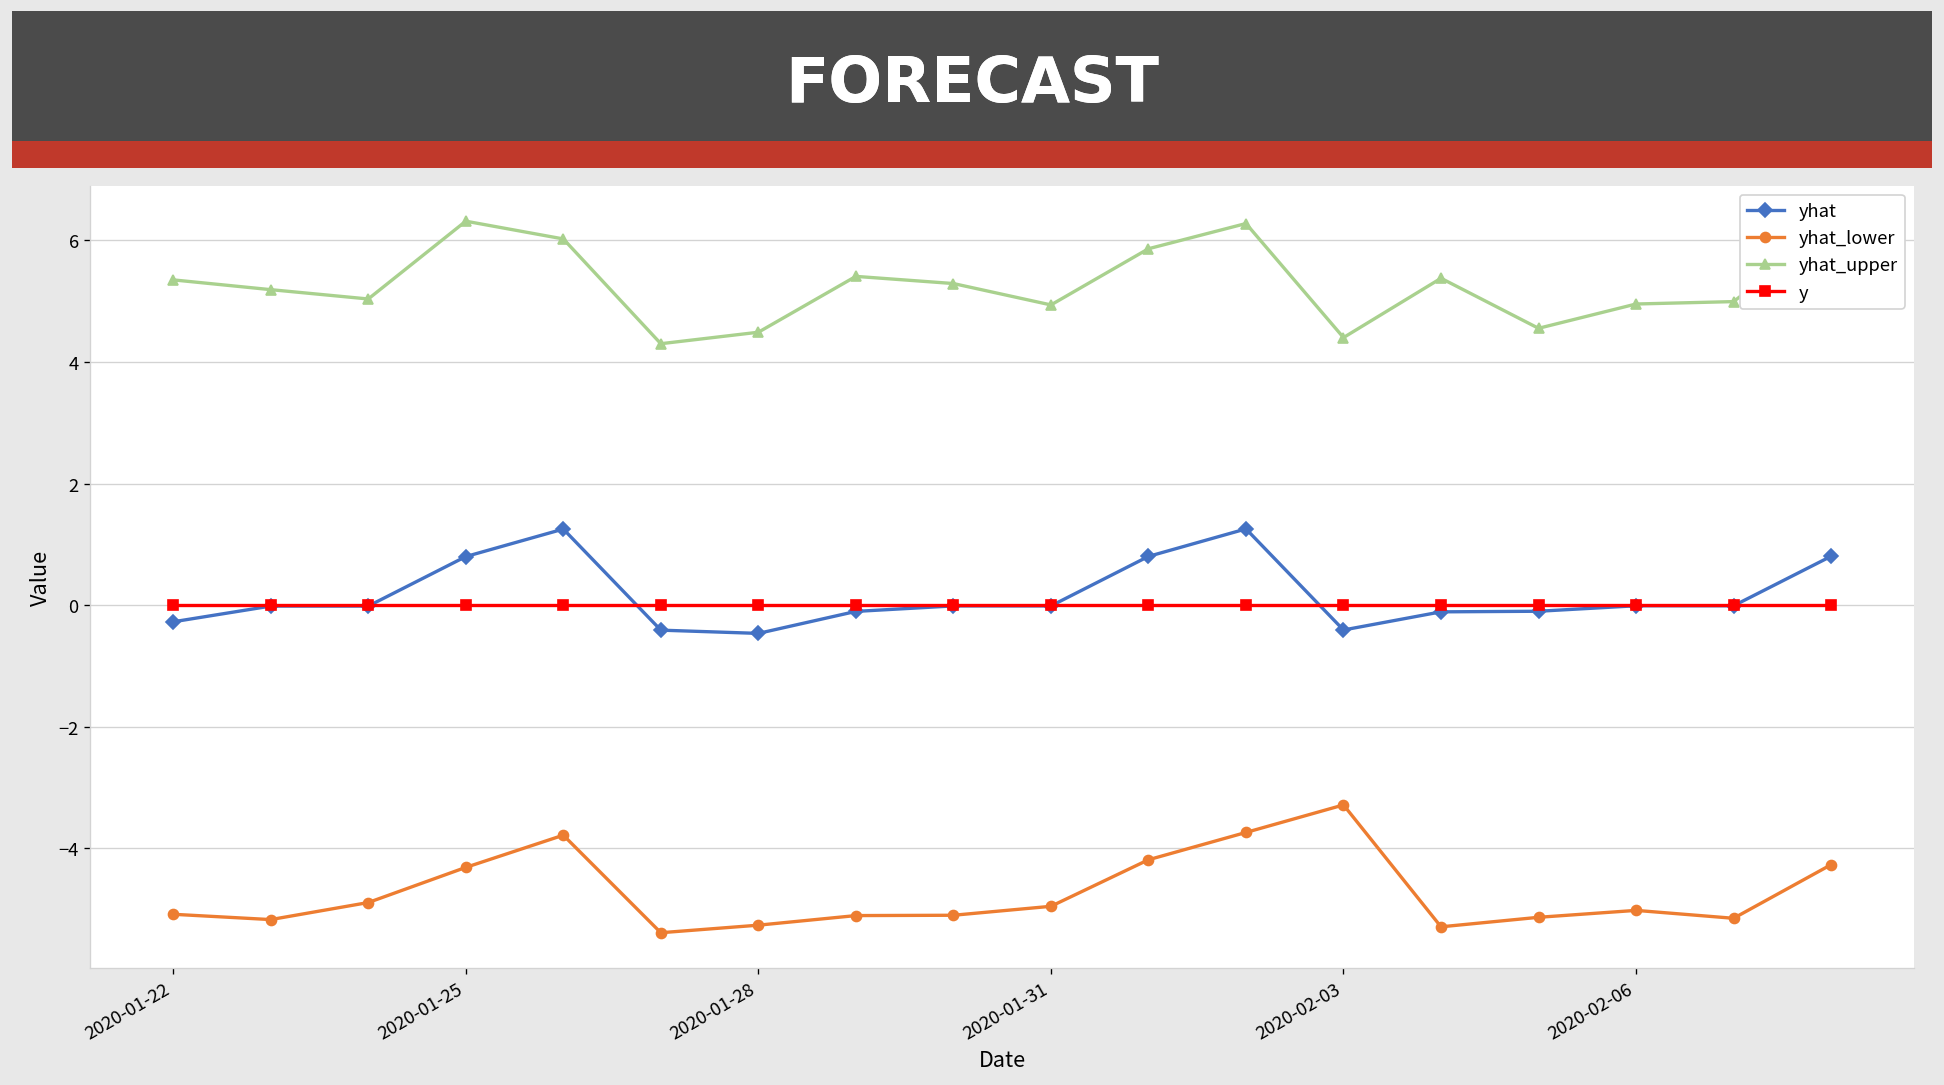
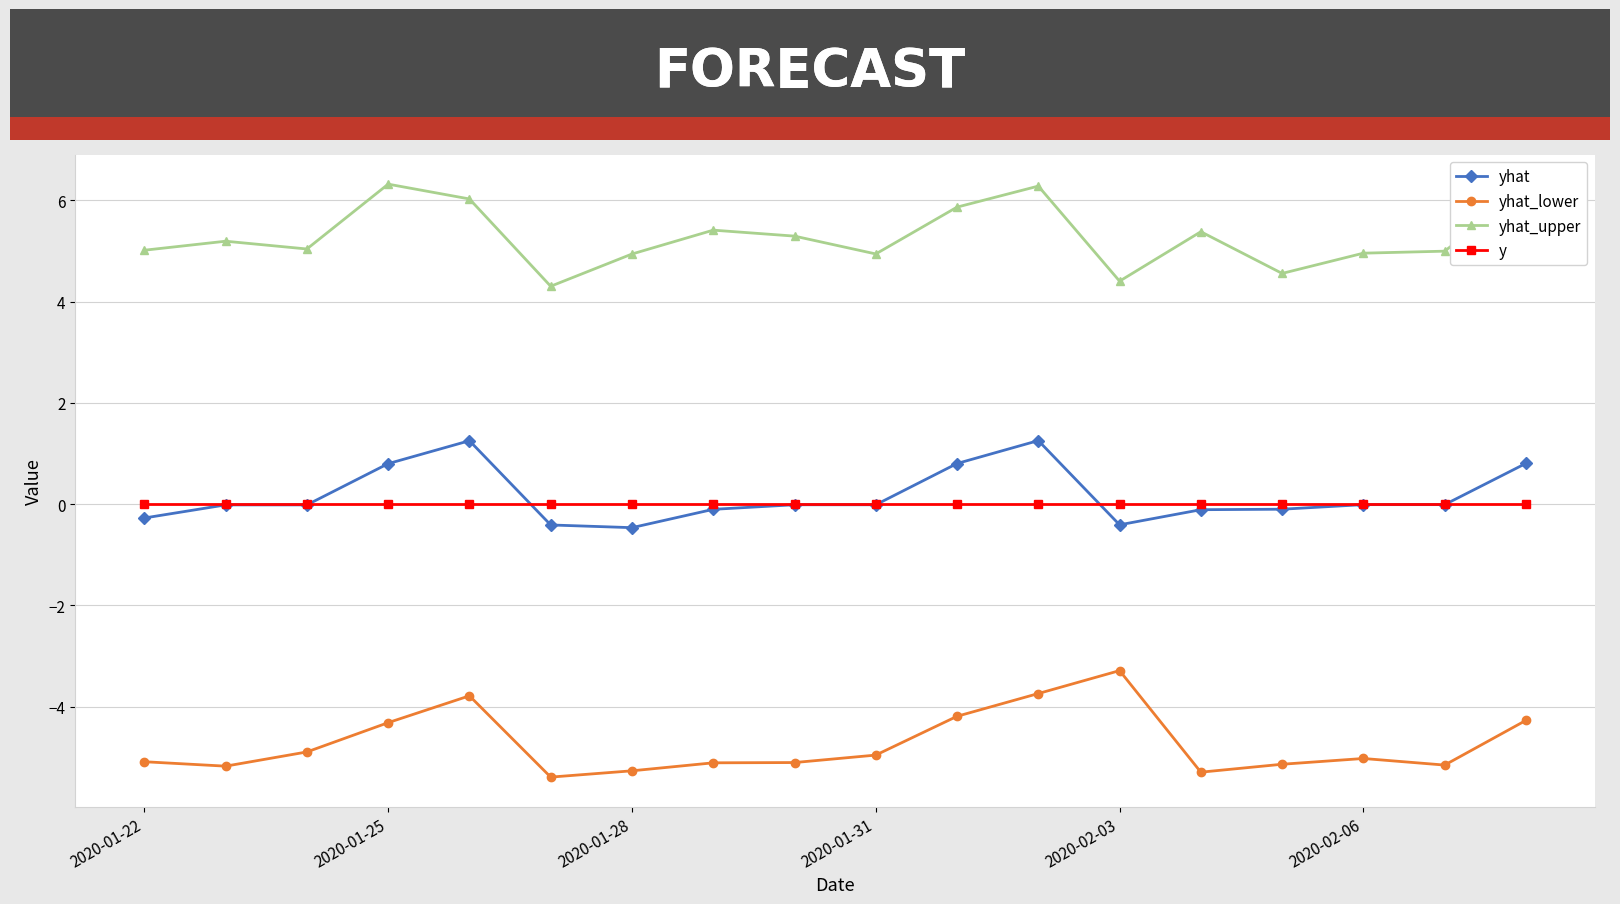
  {
    "yhat": {
      "2020-01-22": -0.3,
      "2020-01-25": 0.8,
      "2020-01-28": -0.5,
      "2020-02-03": -0.4
    },
    "yhat_lower": {
      "2020-01-22": -5.1,
      "2020-01-25": -4.3,
      "2020-01-28": -5.3,
      "2020-01-31": -5.0,
      "2020-02-03": -3.3,
      "2020-02-06": -5.0
    },
    "yhat_upper": {
-     "2020-01-22": 5.4,
+     "2020-01-22": 5.0,
      "2020-01-25": 6.3,
-     "2020-01-28": 4.5,
+     "2020-01-28": 4.9,
      "2020-01-31": 4.9,
      "2020-02-03": 4.4,
      "2020-02-06": 5.0
    },
    "y": {
      "2020-01-22": 0.0,
      "2020-01-25": 0.0,
      "2020-01-28": 0.0,
      "2020-02-03": 0.0
    }
  }
